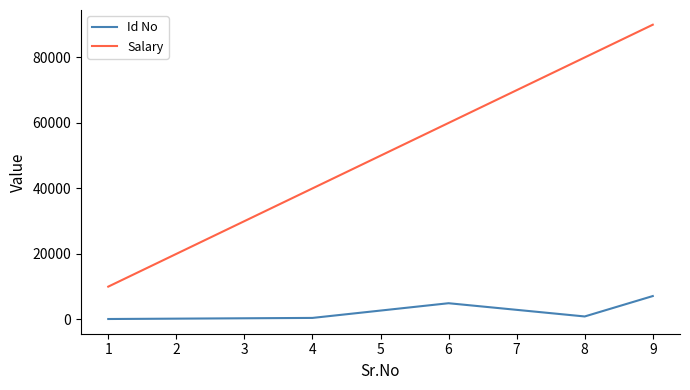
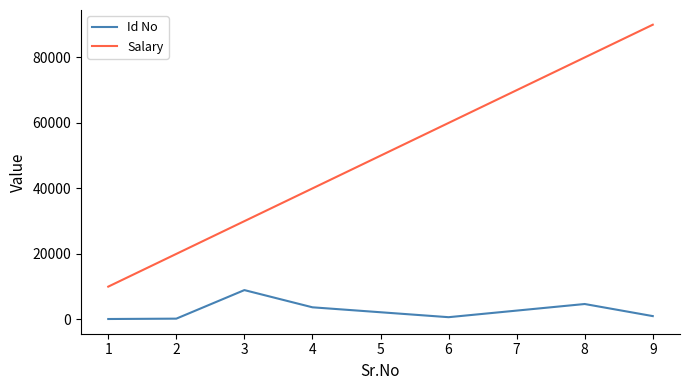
  {
    "Id No": {
      "1": 0,
      "2": 0,
-     "3": 0,
-     "4": 0,
-     "6": 5000,
-     "8": 1000,
-     "9": 7000
+     "3": 9000,
+     "4": 4000,
+     "6": 1000,
+     "8": 5000,
+     "9": 1000
    },
    "Salary": {
      "1": 10000,
      "2": 20000,
      "3": 30000,
      "4": 40000,
      "6": 60000,
      "8": 80000,
      "9": 90000
    }
  }
